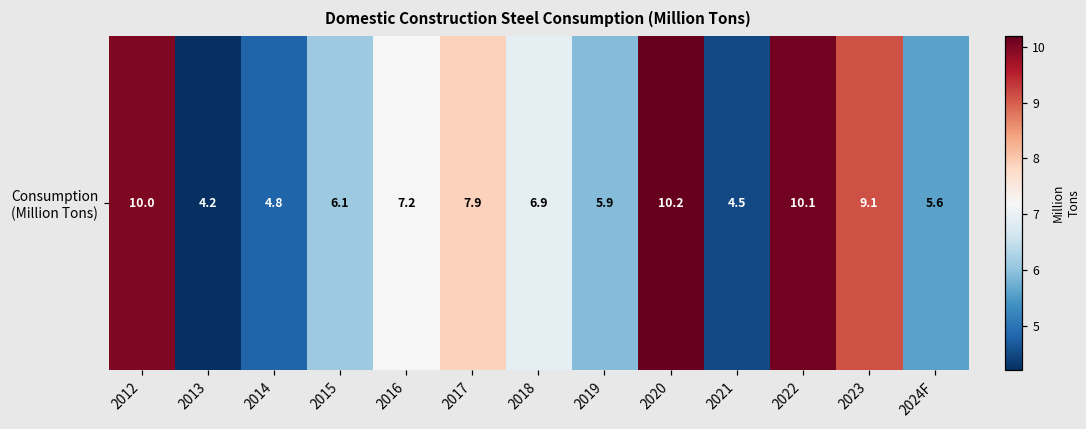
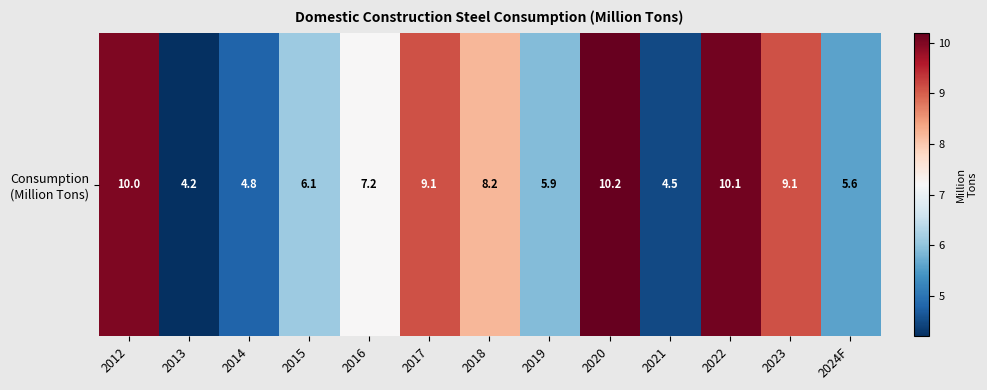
  {
    "Consumption (Million Tons)": {
      "2012": 10.0,
      "2013": 4.2,
      "2014": 4.8,
      "2015": 6.1,
      "2016": 7.2,
-     "2017": 7.9,
-     "2018": 6.9,
+     "2017": 9.1,
+     "2018": 8.2,
      "2019": 5.9,
      "2020": 10.2,
      "2021": 4.5,
      "2022": 10.1,
      "2023": 9.1,
      "2024F": 5.6
    }
  }
